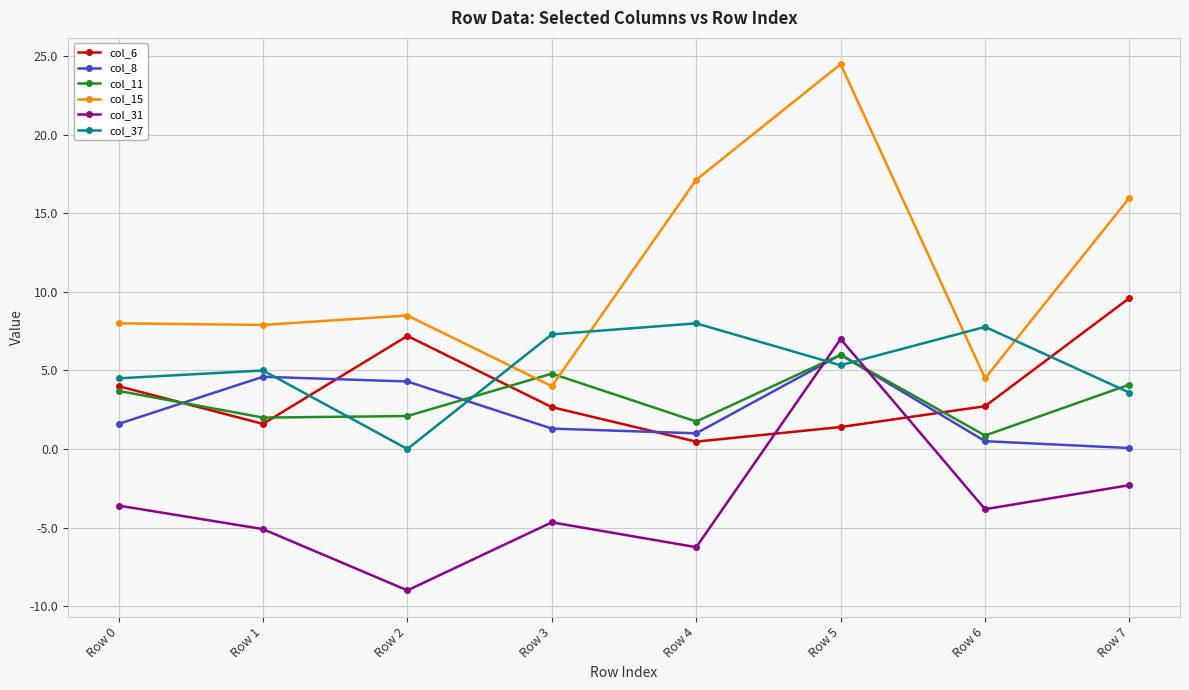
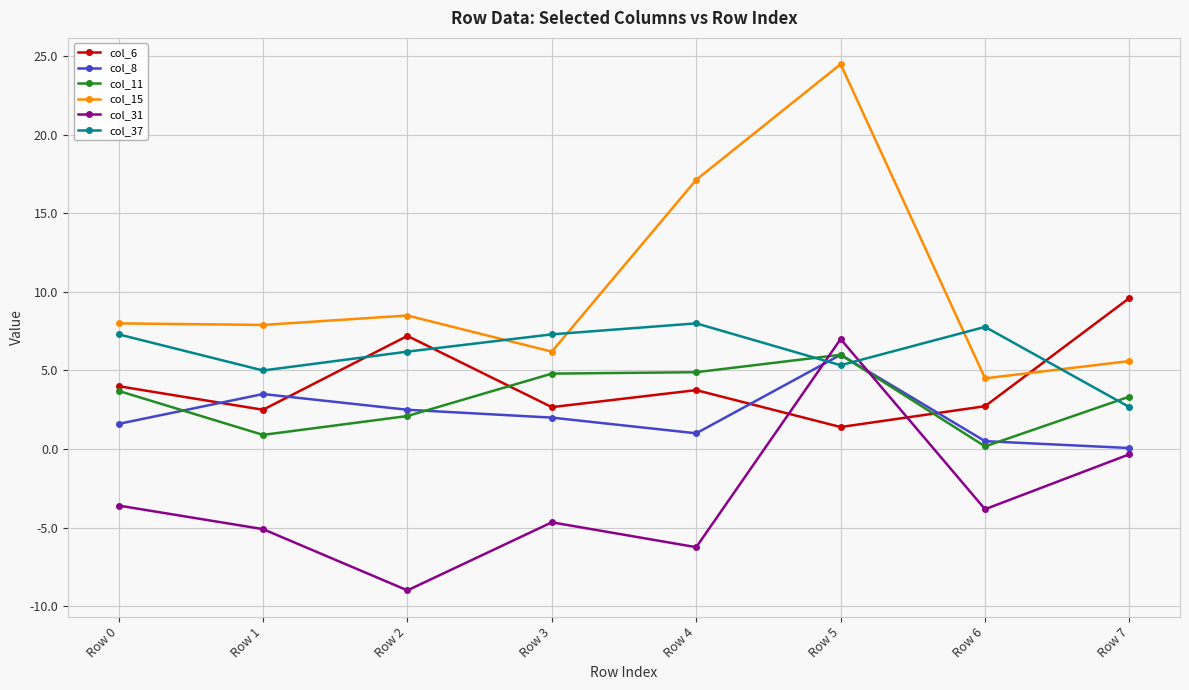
  {
    "col_6": {
      "Row 0": 4.0,
-     "Row 1": 1.6,
+     "Row 1": 2.5,
      "Row 2": 7.2,
      "Row 3": 2.7,
-     "Row 4": 0.5,
+     "Row 4": 3.8,
      "Row 5": 1.4,
      "Row 6": 2.7,
      "Row 7": 9.6
    },
    "col_8": {
      "Row 0": 1.6,
-     "Row 1": 4.6,
-     "Row 2": 4.3,
-     "Row 3": 1.3,
+     "Row 1": 3.5,
+     "Row 2": 2.5,
+     "Row 3": 2.0,
      "Row 4": 1.0,
      "Row 6": 0.5,
      "Row 7": 0.1
    },
    "col_11": {
      "Row 0": 3.7,
-     "Row 1": 2.0,
+     "Row 1": 0.9,
      "Row 2": 2.1,
      "Row 3": 4.8,
-     "Row 4": 1.8,
-     "Row 6": 0.9,
-     "Row 7": 4.1
+     "Row 4": 4.9,
+     "Row 6": 0.2,
+     "Row 7": 3.3
    },
    "col_15": {
      "Row 0": 8.0,
      "Row 1": 7.9,
      "Row 2": 8.5,
-     "Row 3": 4.0,
+     "Row 3": 6.2,
      "Row 4": 17.1,
      "Row 5": 24.5,
      "Row 6": 4.5,
-     "Row 7": 16.0
+     "Row 7": 5.6
    },
    "col_31": {
      "Row 0": -3.6,
      "Row 1": -5.1,
      "Row 2": -9.0,
      "Row 3": -4.7,
      "Row 4": -6.3,
      "Row 5": 7.0,
      "Row 6": -3.8,
-     "Row 7": -2.3
+     "Row 7": -0.3
    },
    "col_37": {
-     "Row 0": 4.5,
+     "Row 0": 7.3,
      "Row 1": 5.0,
-     "Row 2": 0.0,
+     "Row 2": 6.2,
      "Row 3": 7.3,
      "Row 4": 8.0,
      "Row 5": 5.3,
      "Row 6": 7.8,
-     "Row 7": 3.6
+     "Row 7": 2.7
    }
  }
